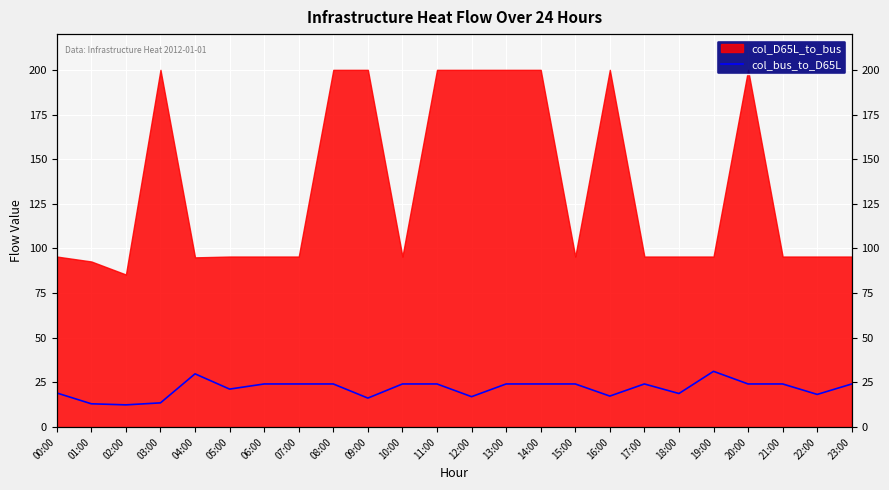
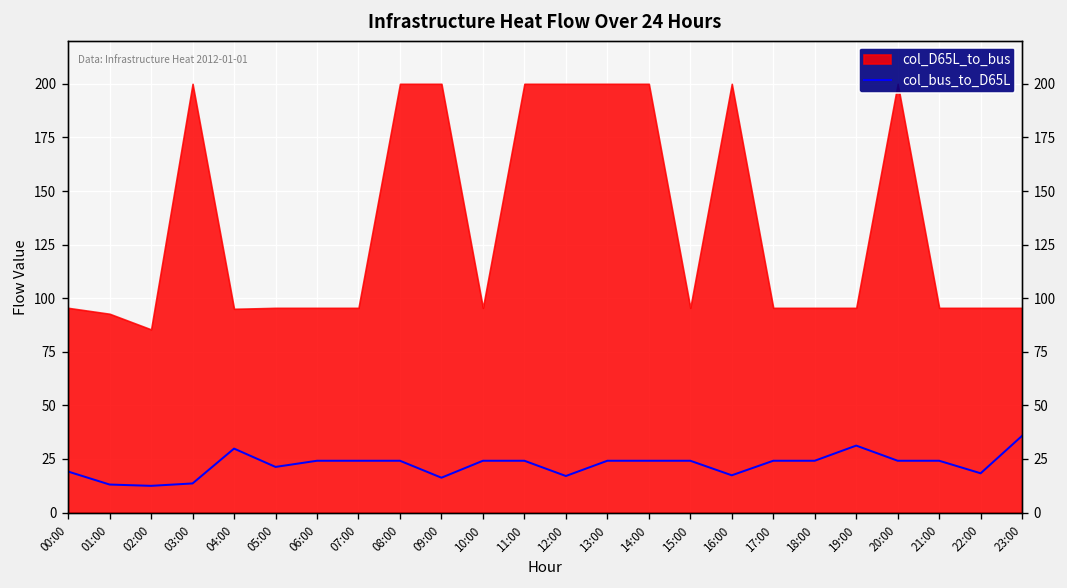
  {
    "col_bus_to_D65L": {
      "00:00": 19,
      "01:00": 13,
      "02:00": 12,
      "03:00": 14,
      "04:00": 30,
      "05:00": 21,
      "06:00": 24,
      "07:00": 24,
      "08:00": 24,
      "09:00": 16,
      "10:00": 24,
      "11:00": 24,
      "12:00": 17,
      "13:00": 24,
      "14:00": 24,
      "15:00": 24,
      "16:00": 17,
      "17:00": 24,
-     "18:00": 19,
+     "18:00": 24,
      "19:00": 31,
      "20:00": 24,
      "21:00": 24,
      "22:00": 18,
-     "23:00": 24
+     "23:00": 36
    },
    "col_D65L_to_bus": {
      "00:00": 95,
      "01:00": 93,
      "02:00": 85,
      "04:00": 95,
      "05:00": 95,
      "06:00": 95,
      "07:00": 95,
      "08:00": 200,
      "09:00": 200,
      "10:00": 95,
      "11:00": 200,
      "12:00": 200,
      "13:00": 200,
      "14:00": 200,
      "15:00": 95,
      "16:00": 200,
      "17:00": 95,
      "18:00": 95,
      "19:00": 95,
      "21:00": 95,
      "22:00": 95,
      "23:00": 95
    }
  }
